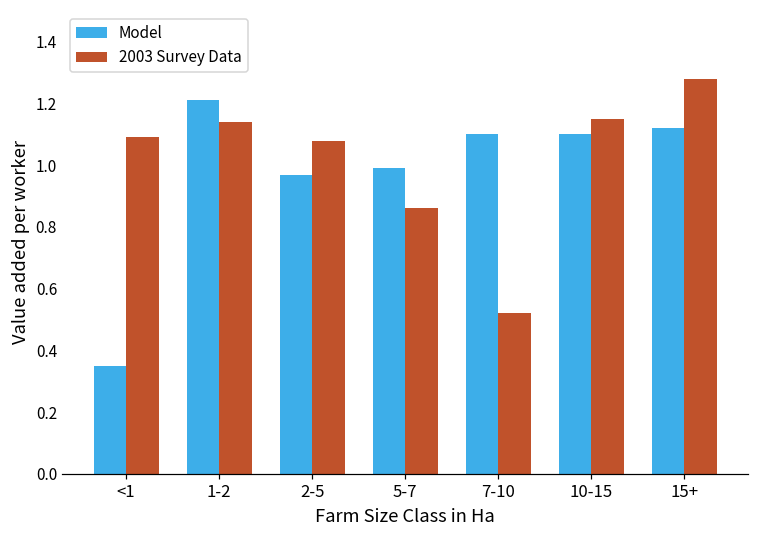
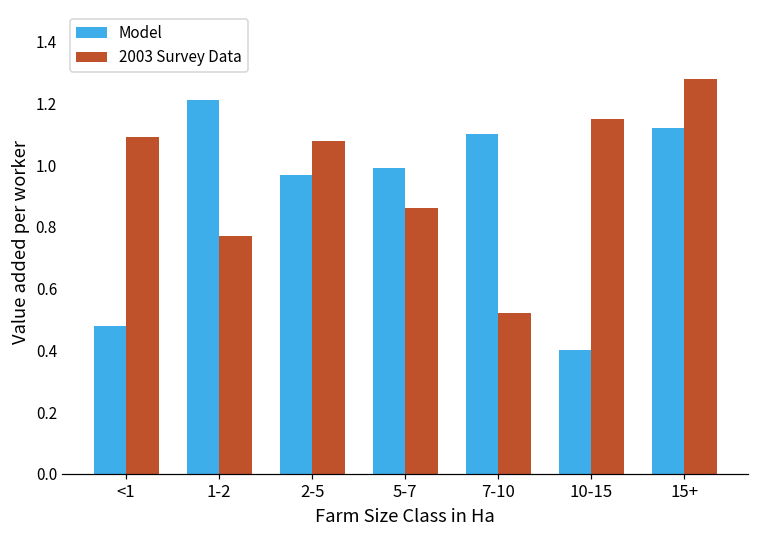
  {
    "Model": {
-     "<1": 0.35,
+     "<1": 0.48,
      "1-2": 1.21,
      "2-5": 0.97,
      "5-7": 0.99,
      "7-10": 1.10,
-     "10-15": 1.1,
+     "10-15": 0.4,
      "15+": 1.12
    },
    "2003 Survey Data": {
      "<1": 1.09,
-     "1-2": 1.14,
+     "1-2": 0.77,
      "2-5": 1.08,
      "5-7": 0.86,
      "7-10": 0.52,
      "10-15": 1.15,
      "15+": 1.28
    }
  }
